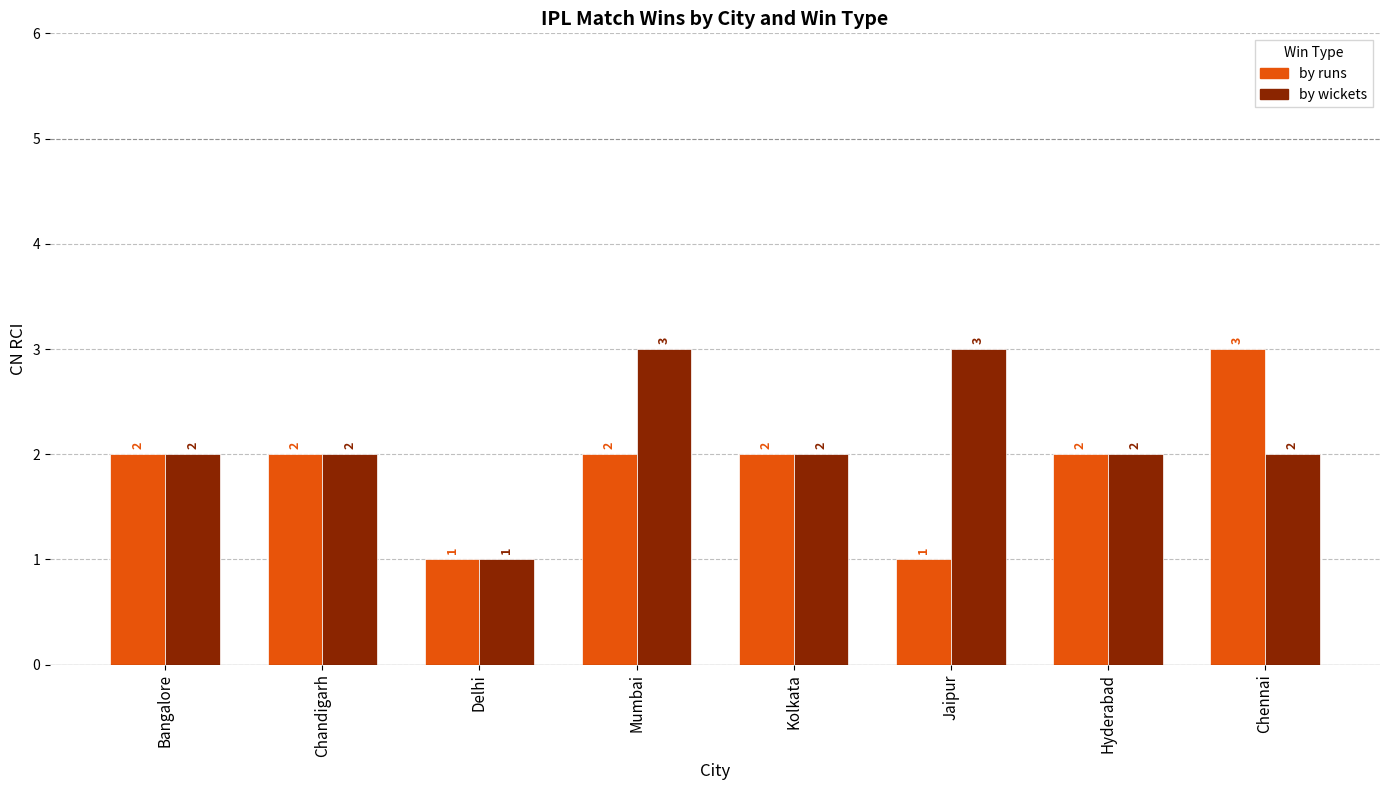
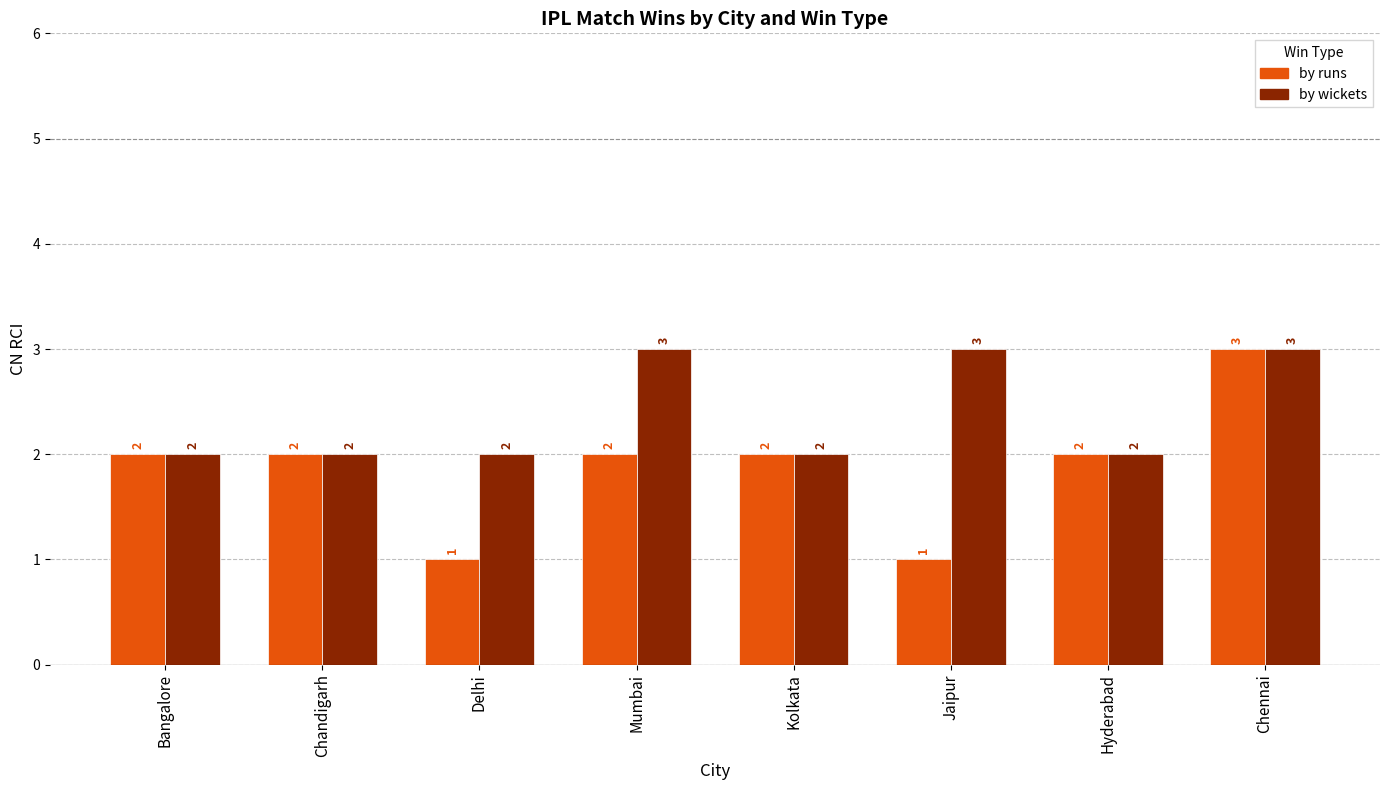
  {
    "by runs": {
      "Bangalore": 2,
      "Chandigarh": 2,
      "Delhi": 1,
      "Mumbai": 2,
      "Kolkata": 2,
      "Jaipur": 1,
      "Hyderabad": 2,
      "Chennai": 3
    },
    "by wickets": {
      "Bangalore": 2,
      "Chandigarh": 2,
-     "Delhi": 1,
+     "Delhi": 2,
      "Mumbai": 3,
      "Kolkata": 2,
      "Jaipur": 3,
      "Hyderabad": 2,
-     "Chennai": 2
+     "Chennai": 3
    }
  }
